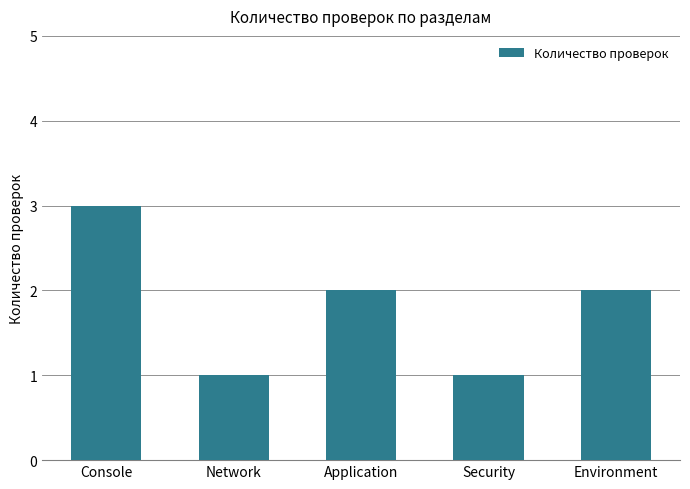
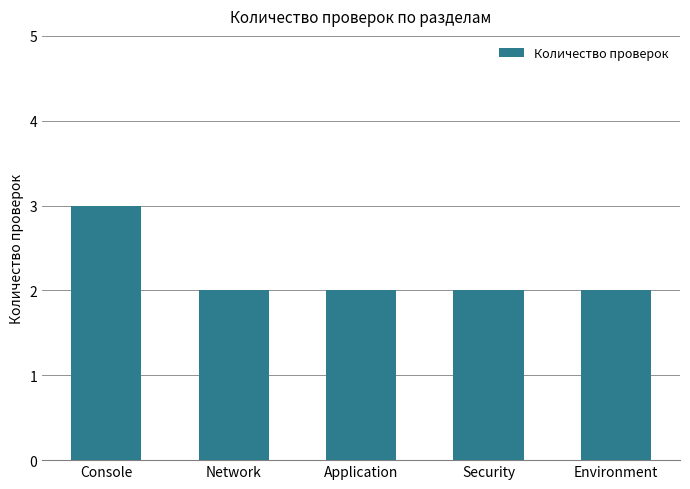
  {
    "Console": 3,
-   "Network": 1,
+   "Network": 2,
    "Application": 2,
-   "Security": 1,
+   "Security": 2,
    "Environment": 2
  }
